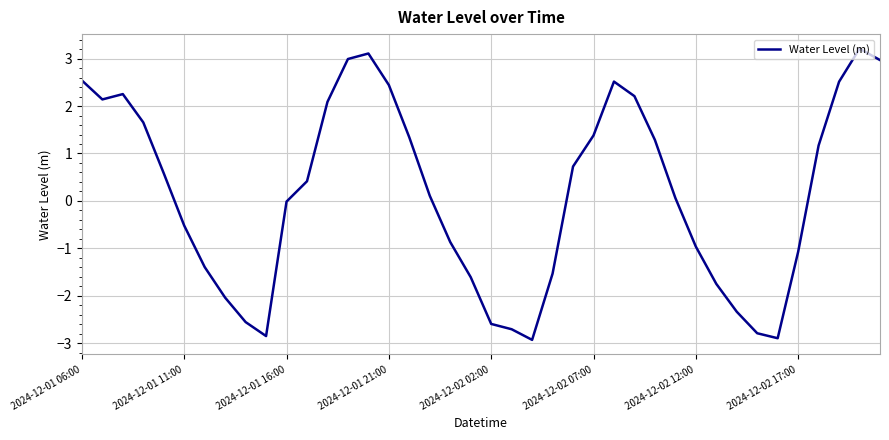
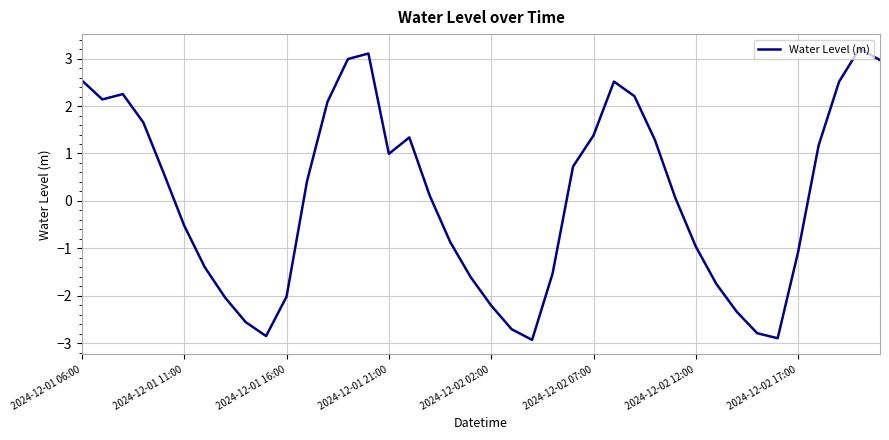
  {
    "2024-12-01 06:00": 2.5,
    "2024-12-01 11:00": -0.5,
-   "2024-12-01 16:00": 0.0,
-   "2024-12-01 21:00": 2.4,
-   "2024-12-02 02:00": -2.6,
+   "2024-12-01 16:00": -2.0,
+   "2024-12-01 21:00": 1.0,
+   "2024-12-02 02:00": -2.2,
    "2024-12-02 07:00": 1.4,
    "2024-12-02 12:00": -1.0,
    "2024-12-02 17:00": -1.1
  }
